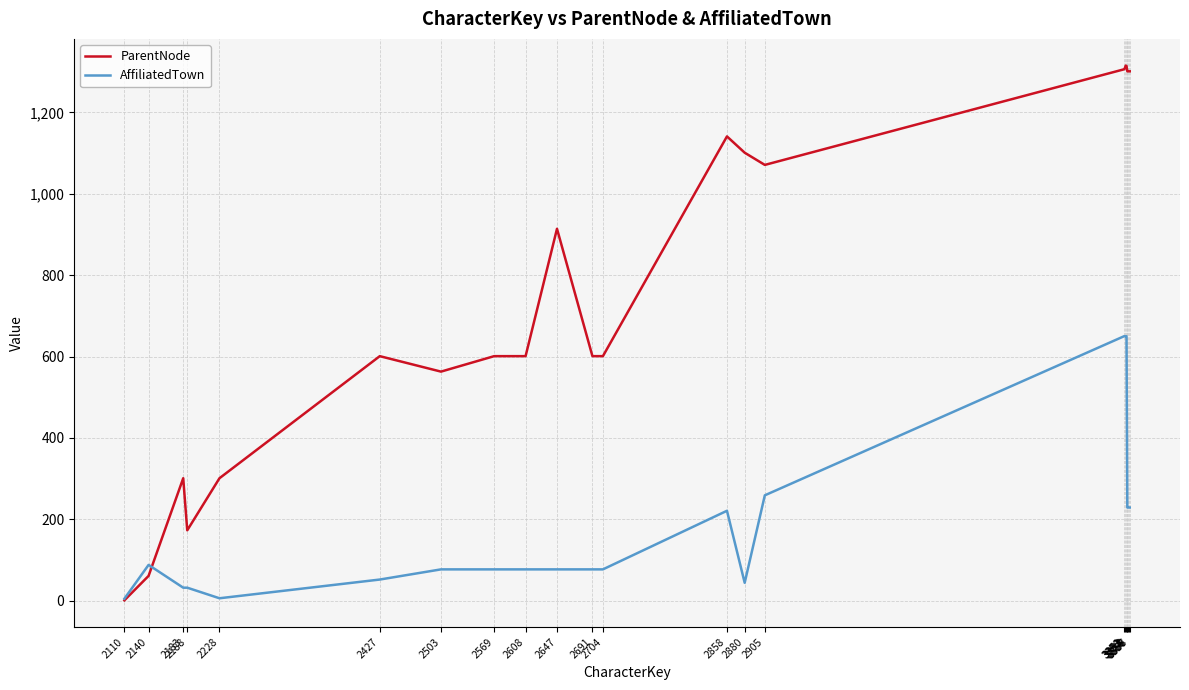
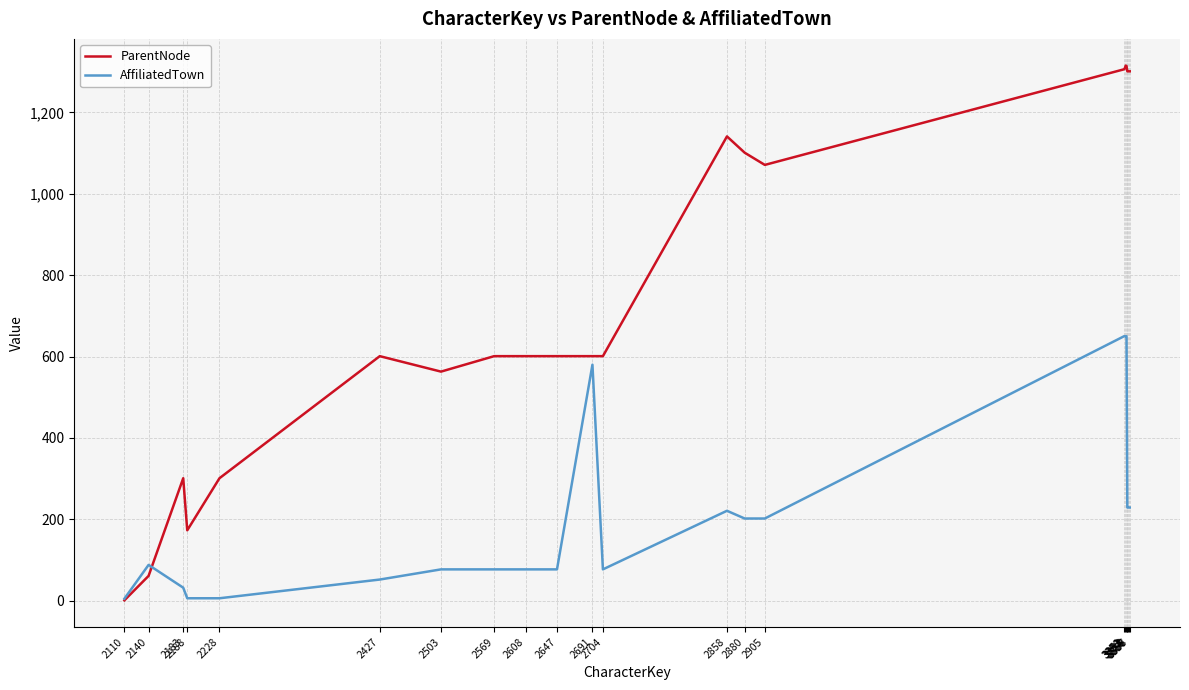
  {
    "ParentNode": {
      "2140": "60",
      "2183": "300",
      "2188": "170",
      "2228": "300",
      "2427": "600",
      "2503": "560",
      "2569": "600",
      "2608": "600",
-     "2647": "910",
+     "2647": "600",
      "2691": "600",
      "2704": "600",
      "2858": "1,140",
      "2880": "1,100",
      "2905": "1,070",
      "3351": "1,310",
      "3352": "1,310",
      "3353": "1,320",
      "3354": "1,310",
      "3355": "1,300",
      "3356": "1,300",
      "3357": "1,300",
      "3358": "1,300"
    },
    "AffiliatedTown": {
      "2140": "90",
      "2183": "30",
-     "2188": "30",
+     "2188": "10",
      "2228": "10",
      "2427": "50",
      "2503": "80",
      "2569": "80",
      "2608": "80",
      "2647": "80",
-     "2691": "80",
+     "2691": "580",
      "2704": "80",
      "2858": "220",
-     "2880": "40",
-     "2905": "260",
+     "2880": "200",
+     "2905": "200",
      "3351": "650",
      "3352": "650",
      "3353": "650",
      "3354": "650",
      "3355": "230",
      "3356": "230",
      "3357": "230",
      "3358": "230"
    }
  }
